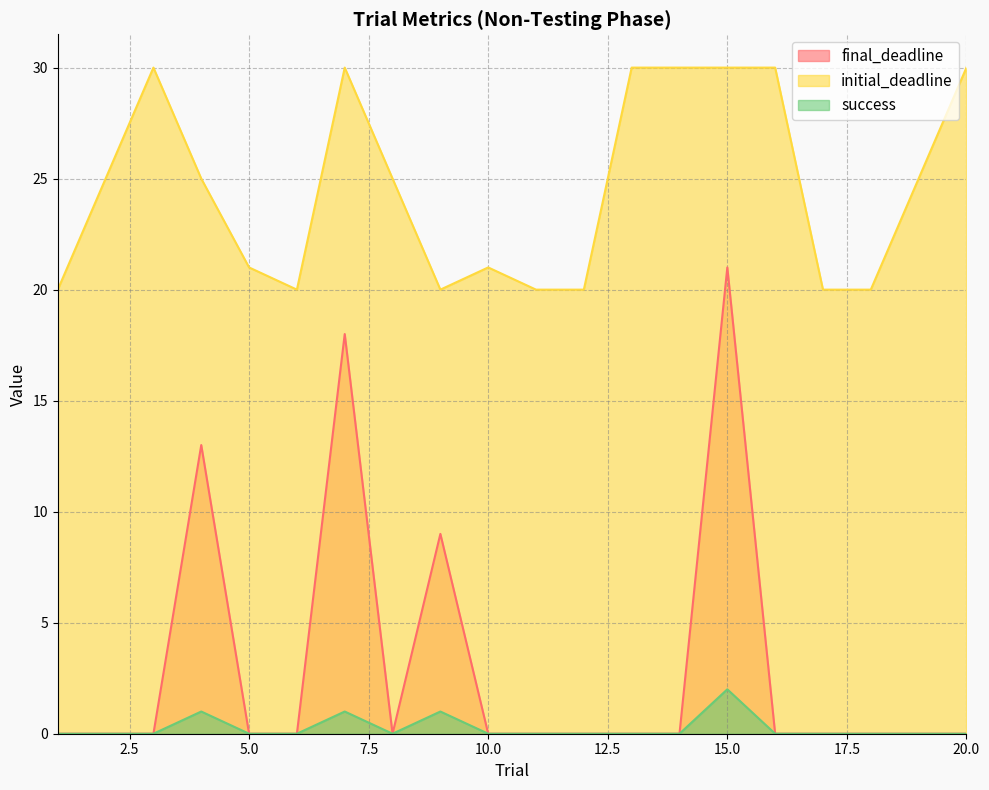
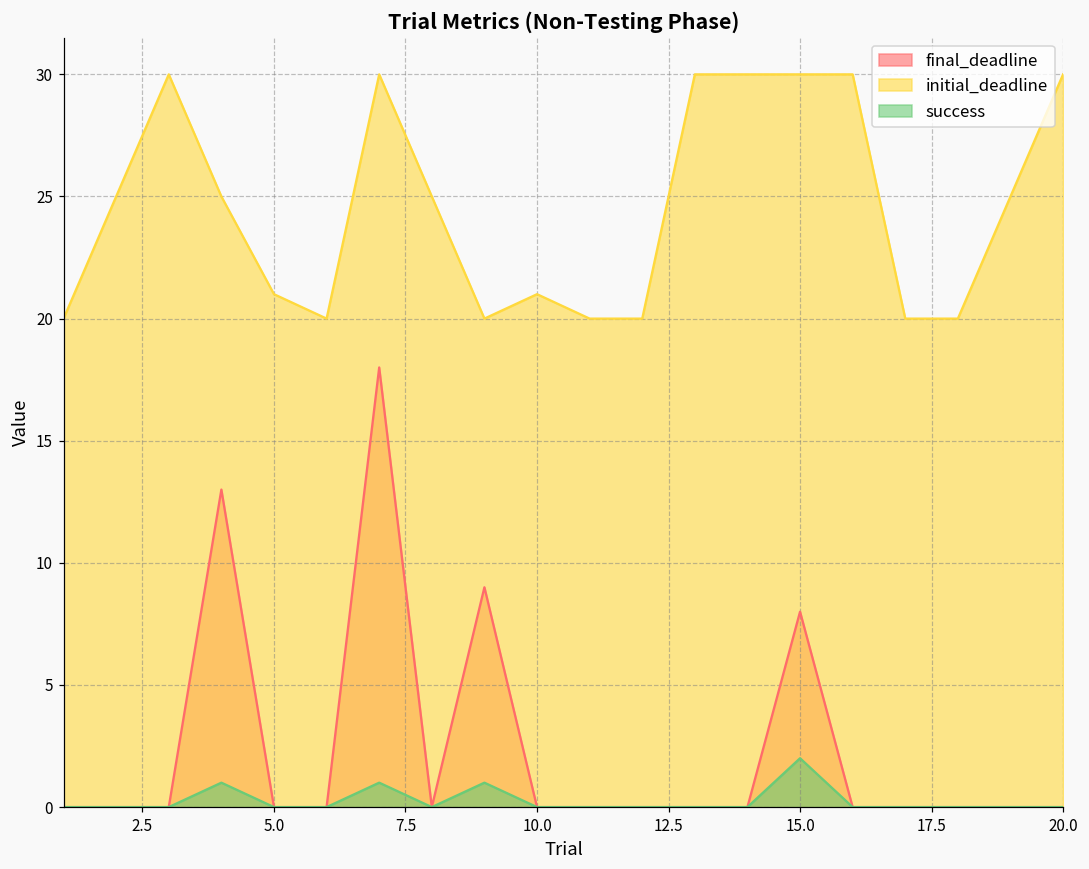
  {
    "final_deadline": {
-     "15.0": 21
+     "15.0": 8
    },
    "initial_deadline": {
      "5.0": 21,
      "10.0": 21,
      "15.0": 30,
      "20.0": 30
    },
    "success": {
      "15.0": 2
    }
  }
